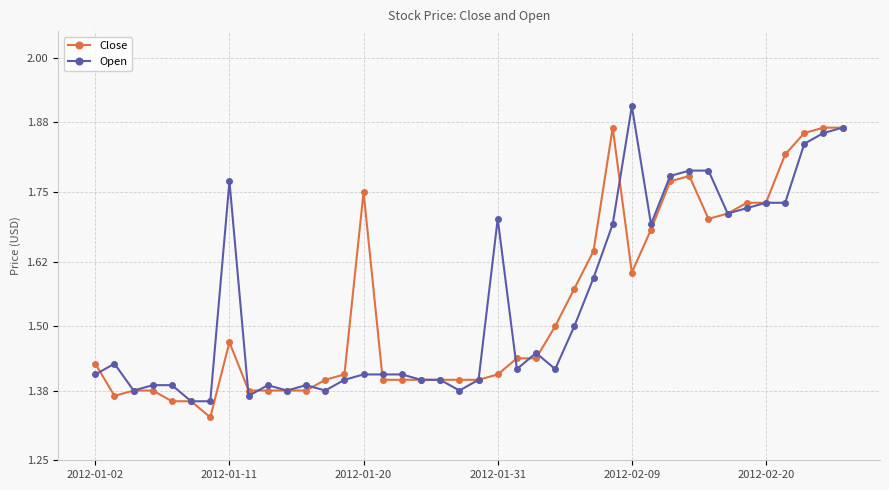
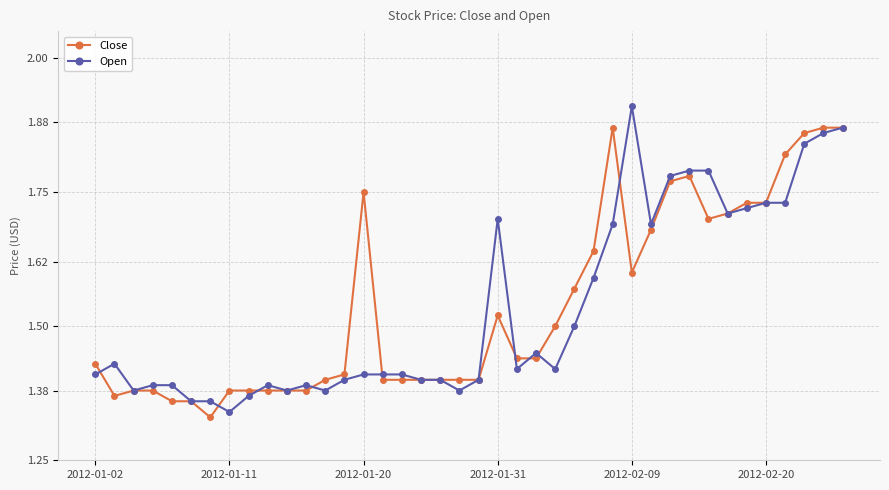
  {
    "Close": {
      "2012-01-02": 1.43,
-     "2012-01-11": 1.47,
+     "2012-01-11": 1.38,
      "2012-01-20": 1.75,
-     "2012-01-31": 1.41,
+     "2012-01-31": 1.52,
      "2012-02-09": 1.60
    },
    "Open": {
      "2012-01-02": 1.41,
-     "2012-01-11": 1.77,
+     "2012-01-11": 1.34,
      "2012-01-20": 1.41,
      "2012-01-31": 1.70,
      "2012-02-09": 1.91
    }
  }
